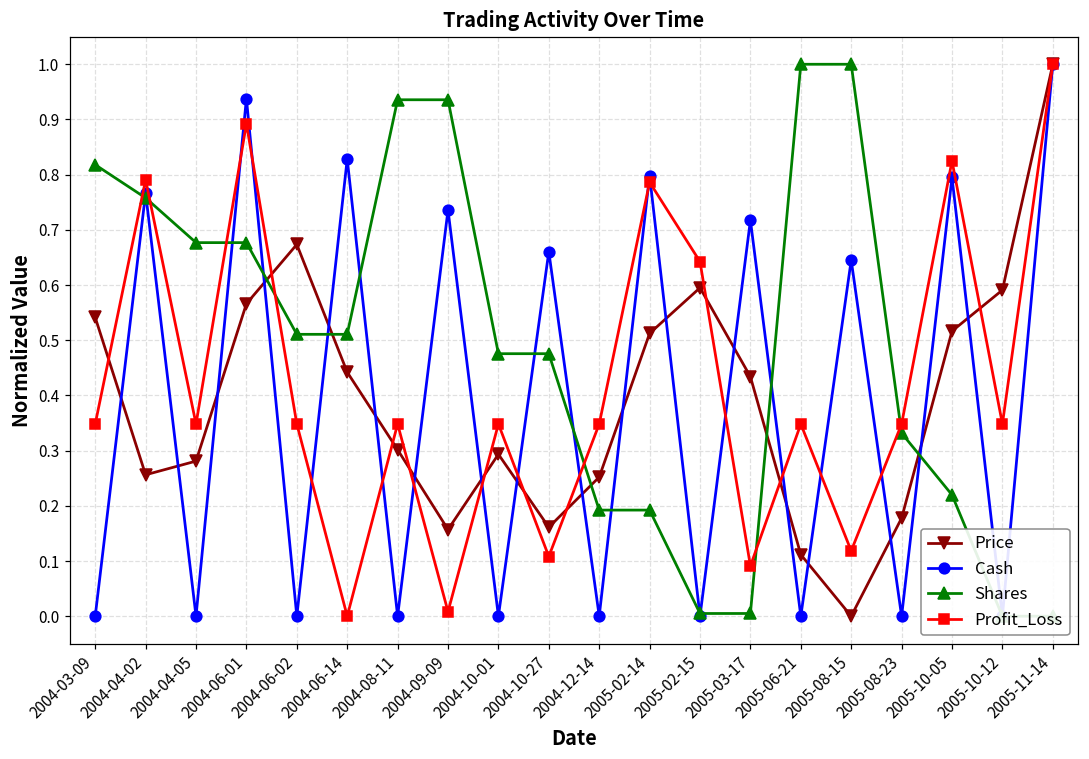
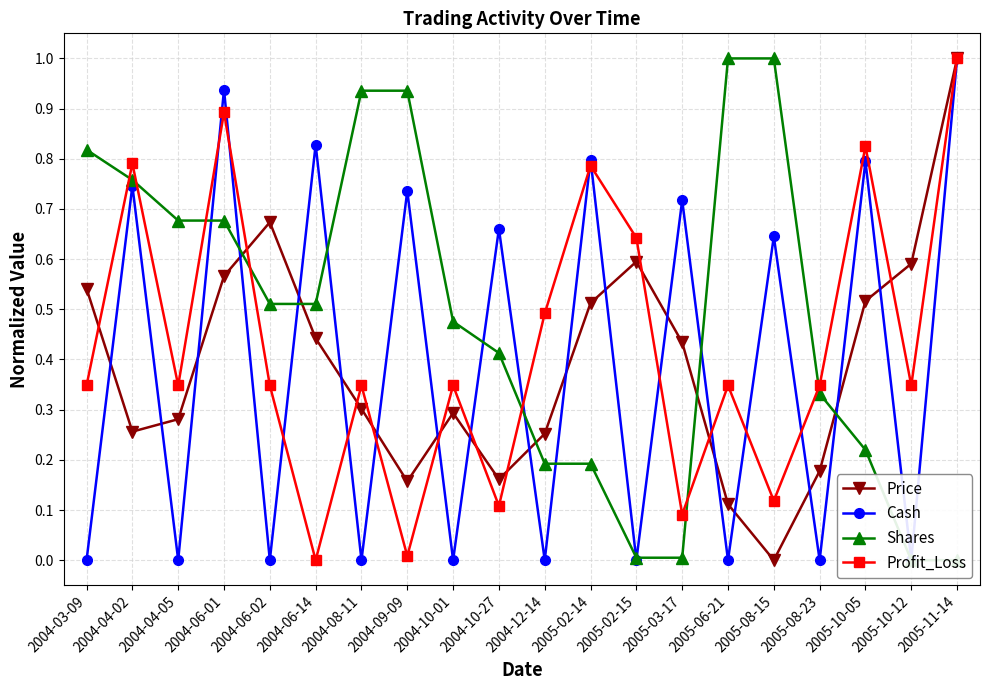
  {
    "Price": {
      "2004-03-09": 0.54,
      "2004-04-02": 0.26,
      "2004-04-05": 0.28,
      "2004-06-01": 0.57,
      "2004-06-02": 0.67,
      "2004-06-14": 0.44,
      "2004-08-11": 0.30,
      "2004-09-09": 0.16,
      "2004-10-01": 0.29,
      "2004-10-27": 0.16,
      "2004-12-14": 0.25,
      "2005-02-14": 0.51,
      "2005-02-15": 0.60,
      "2005-03-17": 0.43,
      "2005-06-21": 0.11,
      "2005-08-15": 0.00,
      "2005-08-23": 0.18,
      "2005-10-05": 0.52,
      "2005-10-12": 0.59
    },
    "Cash": {
      "2004-03-09": 0.00,
-     "2004-04-02": 0.77,
+     "2004-04-02": 0.75,
      "2004-04-05": 0.00,
      "2004-06-01": 0.94,
      "2004-06-02": 0.00,
      "2004-06-14": 0.83,
      "2004-08-11": 0.00,
      "2004-09-09": 0.74,
      "2004-10-01": 0.00,
      "2004-10-27": 0.66,
      "2004-12-14": 0.00,
      "2005-02-14": 0.80,
      "2005-03-17": 0.72,
      "2005-06-21": 0.00,
      "2005-08-15": 0.65,
      "2005-08-23": 0.00,
      "2005-10-05": 0.80
    },
    "Shares": {
      "2004-03-09": 0.82,
      "2004-04-02": 0.76,
      "2004-04-05": 0.68,
      "2004-06-01": 0.68,
      "2004-06-02": 0.51,
      "2004-06-14": 0.51,
      "2004-08-11": 0.94,
      "2004-09-09": 0.94,
      "2004-10-01": 0.48,
-     "2004-10-27": 0.48,
+     "2004-10-27": 0.41,
      "2004-12-14": 0.19,
      "2005-02-14": 0.19,
      "2005-03-17": 0.00,
      "2005-06-21": 1.00,
      "2005-08-15": 1.00,
      "2005-08-23": 0.33,
      "2005-10-05": 0.22
    },
    "Profit_Loss": {
      "2004-03-09": 0.35,
      "2004-04-02": 0.79,
      "2004-04-05": 0.35,
      "2004-06-01": 0.89,
      "2004-06-02": 0.35,
      "2004-06-14": 0.00,
      "2004-08-11": 0.35,
      "2004-09-09": 0.01,
      "2004-10-01": 0.35,
      "2004-10-27": 0.11,
-     "2004-12-14": 0.35,
+     "2004-12-14": 0.49,
      "2005-02-14": 0.79,
      "2005-02-15": 0.64,
      "2005-03-17": 0.09,
      "2005-06-21": 0.35,
      "2005-08-15": 0.12,
      "2005-08-23": 0.35,
      "2005-10-05": 0.82,
      "2005-10-12": 0.35
    }
  }
